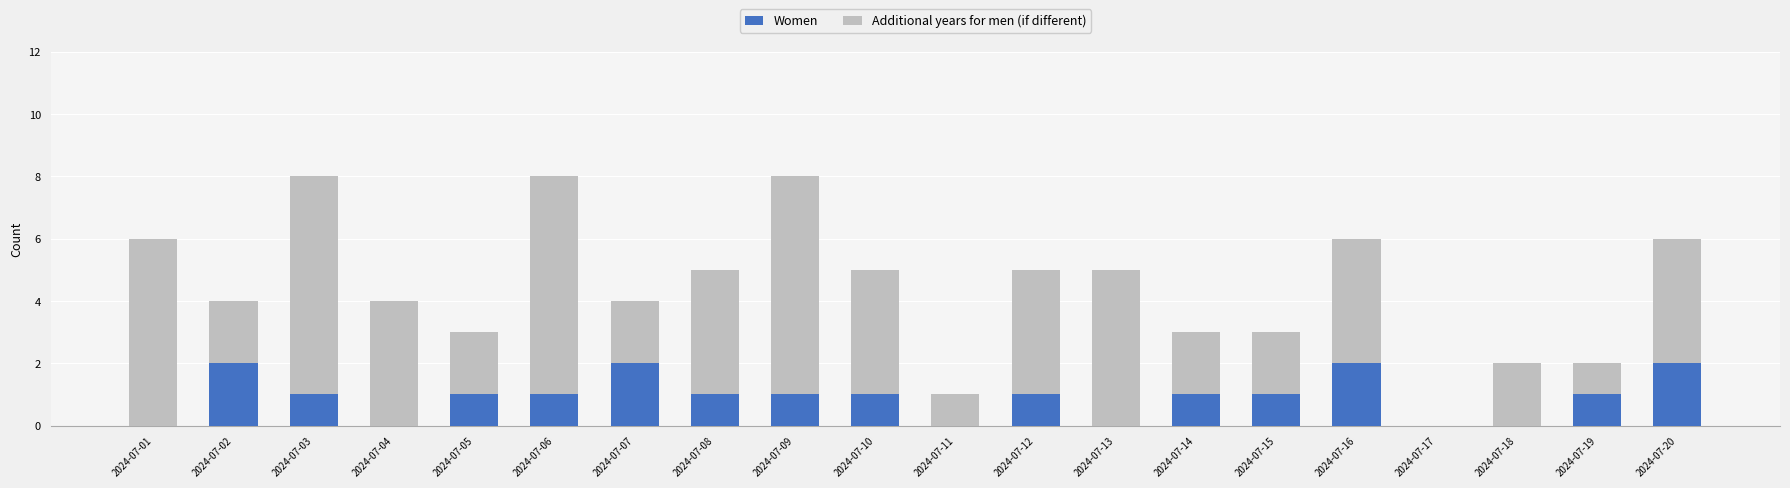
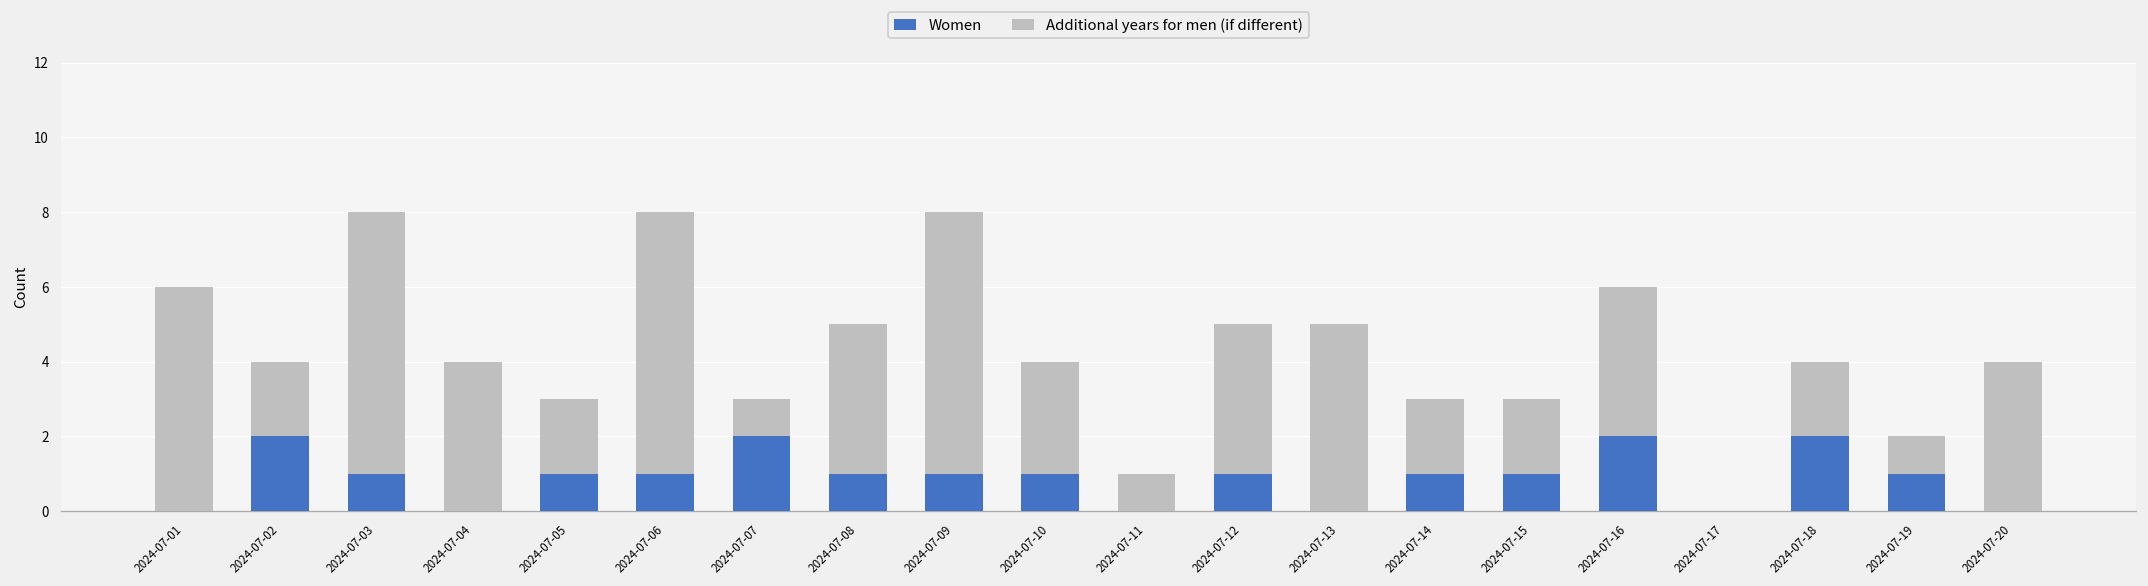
  {
    "Women": {
      "2024-07-01": 0,
      "2024-07-02": 2,
      "2024-07-03": 1,
      "2024-07-04": 0,
      "2024-07-05": 1,
      "2024-07-06": 1,
      "2024-07-07": 2,
      "2024-07-08": 1,
      "2024-07-09": 1,
      "2024-07-10": 1,
      "2024-07-11": 0,
      "2024-07-12": 1,
      "2024-07-13": 0,
      "2024-07-14": 1,
      "2024-07-15": 1,
      "2024-07-16": 2,
      "2024-07-17": 0,
-     "2024-07-18": 0,
+     "2024-07-18": 2,
      "2024-07-19": 1,
-     "2024-07-20": 2
+     "2024-07-20": 0
    },
    "Additional years for men (if different)": {
      "2024-07-01": 6,
      "2024-07-02": 2,
      "2024-07-03": 7,
      "2024-07-04": 4,
      "2024-07-05": 2,
      "2024-07-06": 7,
-     "2024-07-07": 2,
+     "2024-07-07": 1,
      "2024-07-08": 4,
      "2024-07-09": 7,
-     "2024-07-10": 4,
+     "2024-07-10": 3,
      "2024-07-11": 1,
      "2024-07-12": 4,
      "2024-07-13": 5,
      "2024-07-14": 2,
      "2024-07-15": 2,
      "2024-07-16": 4,
      "2024-07-17": 0,
      "2024-07-18": 2,
      "2024-07-19": 1,
      "2024-07-20": 4
    }
  }
